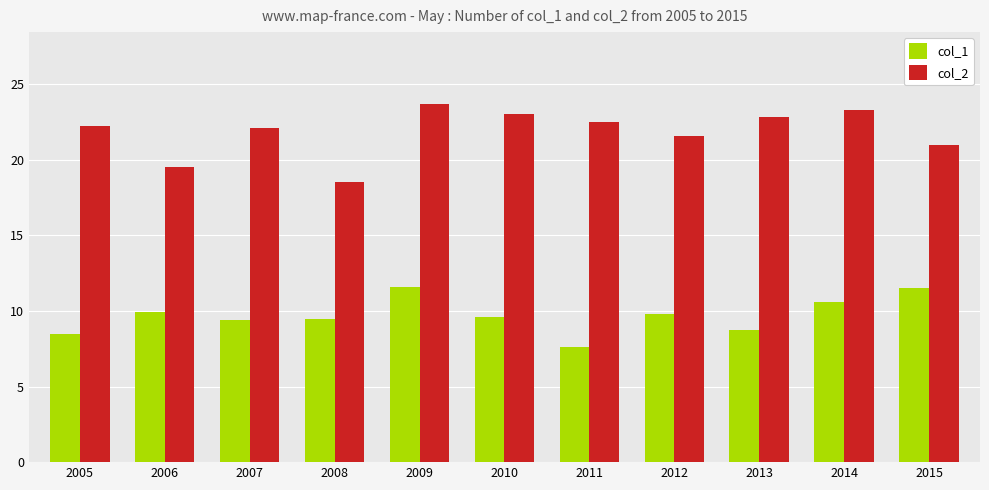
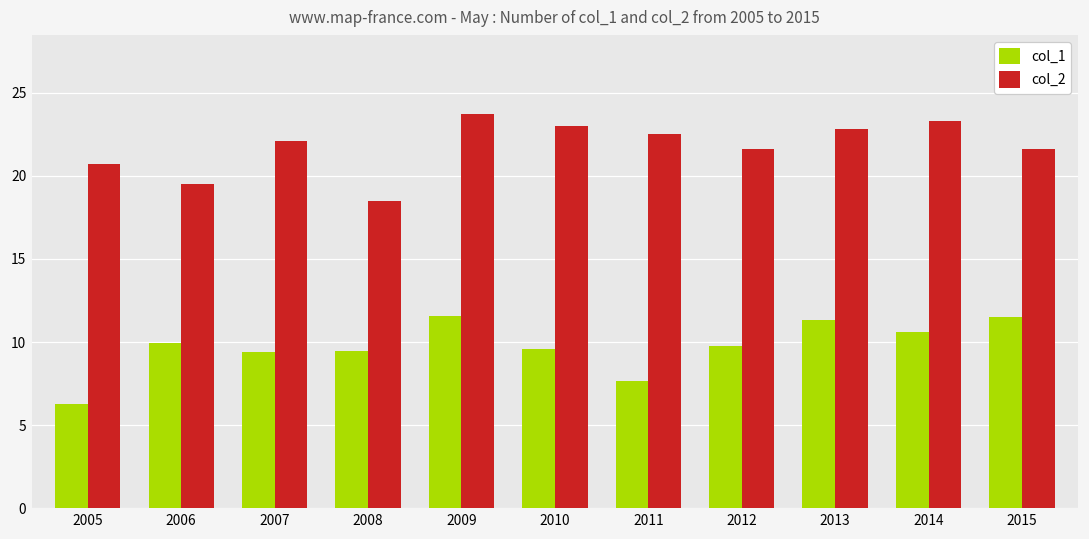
  {
    "col_1": {
-     "2005": 8.5,
+     "2005": 6.3,
      "2006": 9.9,
      "2007": 9.4,
      "2008": 9.5,
      "2009": 11.6,
      "2010": 9.6,
      "2011": 7.6,
      "2012": 9.8,
-     "2013": 8.7,
+     "2013": 11.3,
      "2014": 10.6,
      "2015": 11.5
    },
    "col_2": {
-     "2005": 22.2,
+     "2005": 20.7,
      "2006": 19.5,
      "2007": 22.1,
      "2008": 18.5,
      "2009": 23.7,
      "2010": 23.0,
      "2011": 22.5,
      "2012": 21.6,
      "2013": 22.8,
      "2014": 23.3,
-     "2015": 21.0
+     "2015": 21.6
    }
  }
